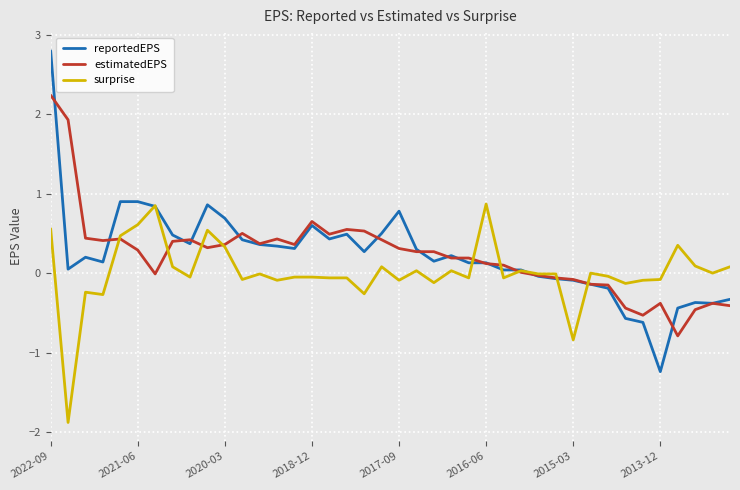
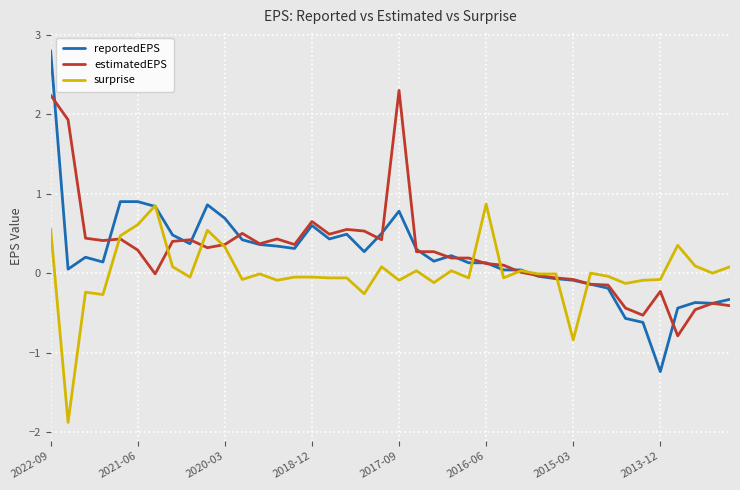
  {
    "reportedEPS": {
      "2022-09": 2.8,
      "2021-06": 0.9,
      "2020-03": 0.7,
      "2018-12": 0.6,
      "2017-09": 0.8,
      "2013-12": -1.2
    },
    "estimatedEPS": {
      "2022-09": 2.2,
      "2021-06": 0.3,
      "2018-12": 0.7,
-     "2017-09": 0.3,
-     "2013-12": -0.4
+     "2017-09": 2.3,
+     "2013-12": -0.2
    },
    "surprise": {
      "2022-09": 0.6,
      "2021-06": 0.6,
      "2018-12": -0.1,
      "2017-09": -0.1,
      "2016-06": 0.9,
      "2015-03": -0.8,
      "2013-12": -0.1
    }
  }
